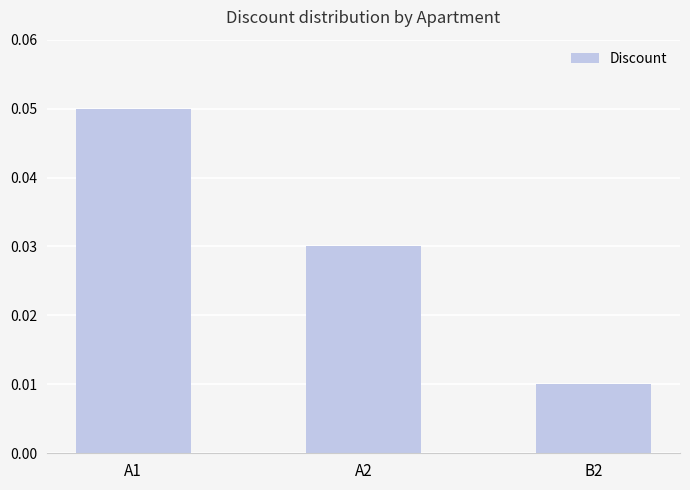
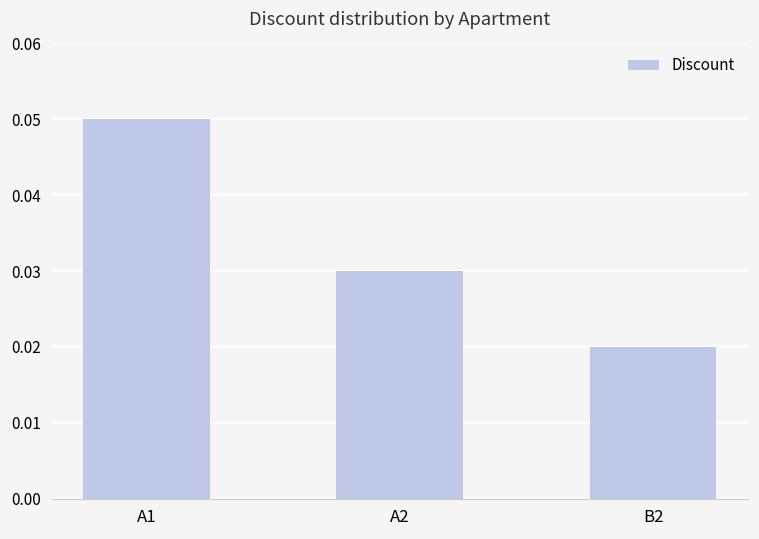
  {
    "A1": 0.05,
    "A2": 0.03,
-   "B2": 0.01
+   "B2": 0.02
  }
